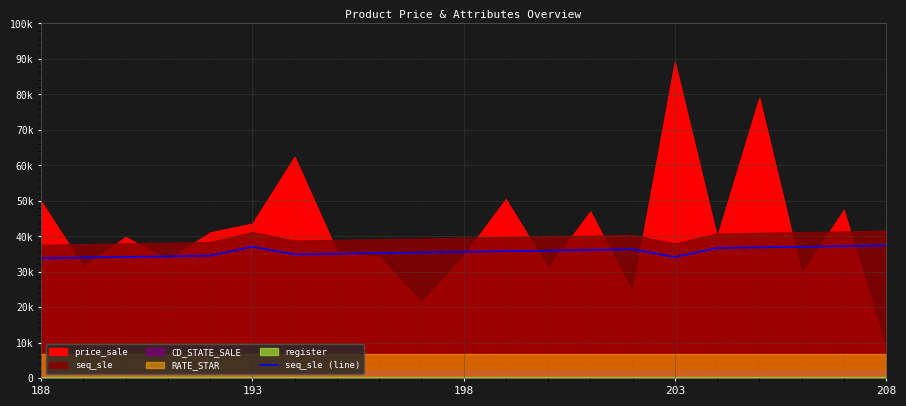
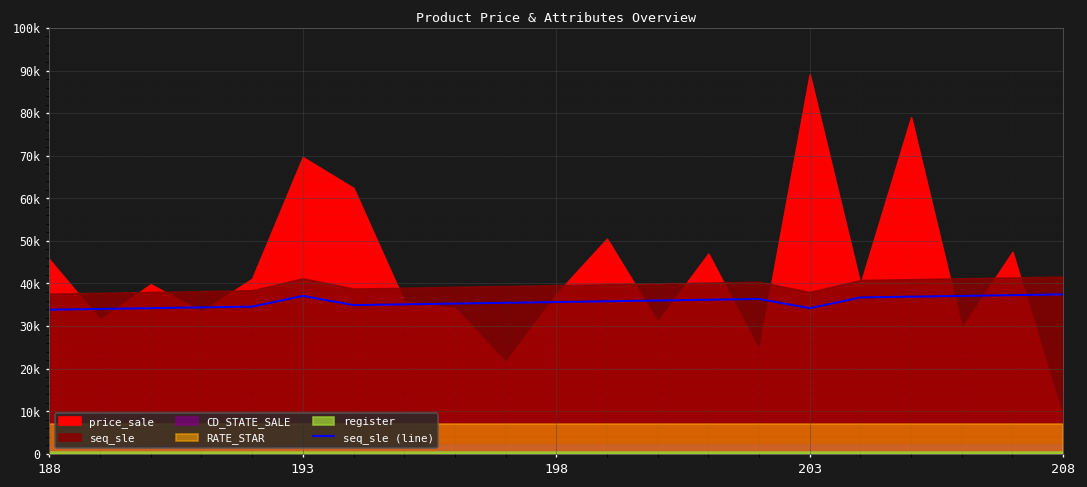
  {
    "price_sale": {
-     "188": 50000,
-     "193": 44000,
-     "198": 34000,
+     "188": 46000,
+     "193": 70000,
+     "198": 38000,
      "203": 89000,
      "208": 8000
    },
    "seq_sle (line)": {
      "188": 34000,
      "193": 37000,
      "198": 36000,
      "203": 34000,
      "208": 37000
    },
    "seq_sle": {
      "188": 38000,
      "193": 41000,
      "198": 40000,
      "203": 38000,
      "208": 42000
    },
    "CD_STATE_SALE": {
      "188": 2000,
      "198": 2000,
      "203": 2000,
      "208": 2000
    },
    "RATE_STAR": {
      "188": 7000,
      "198": 7000,
      "203": 7000,
      "208": 7000
    }
  }
